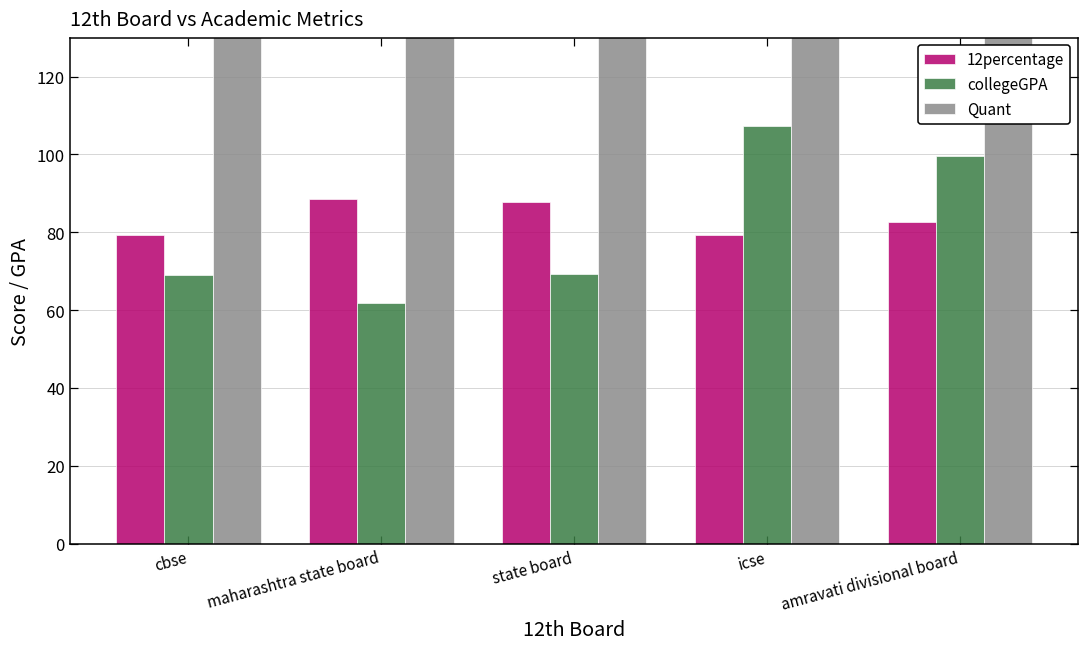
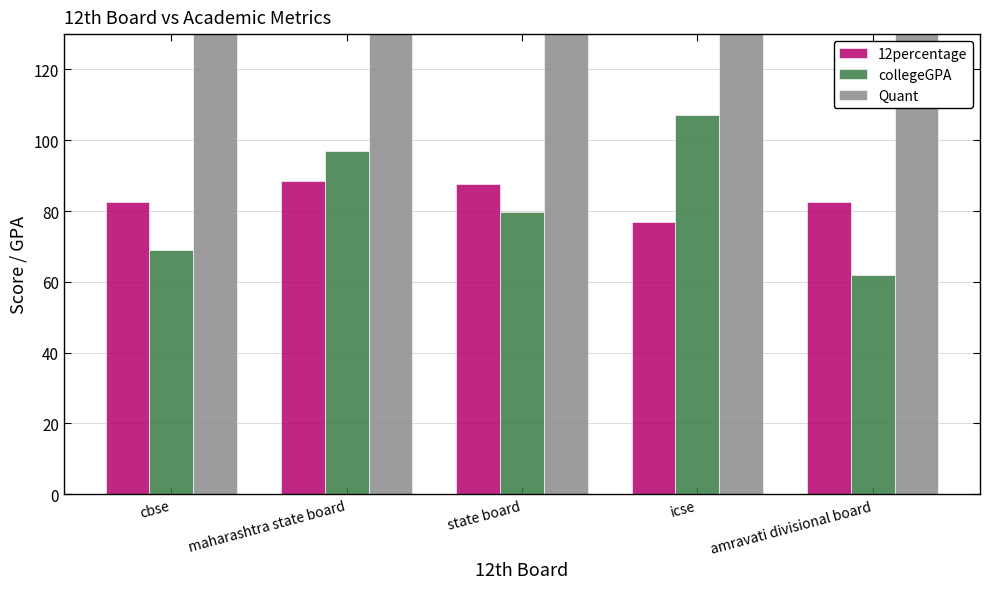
  {
    "12percentage": {
-     "cbse": 79,
+     "cbse": 83,
      "maharashtra state board": 89,
      "state board": 88,
-     "icse": 79,
+     "icse": 77,
      "amravati divisional board": 83
    },
    "collegeGPA": {
      "cbse": 69,
-     "maharashtra state board": 62,
-     "state board": 69,
+     "maharashtra state board": 97,
+     "state board": 80,
      "icse": 107,
-     "amravati divisional board": 100
+     "amravati divisional board": 62
    }
  }
